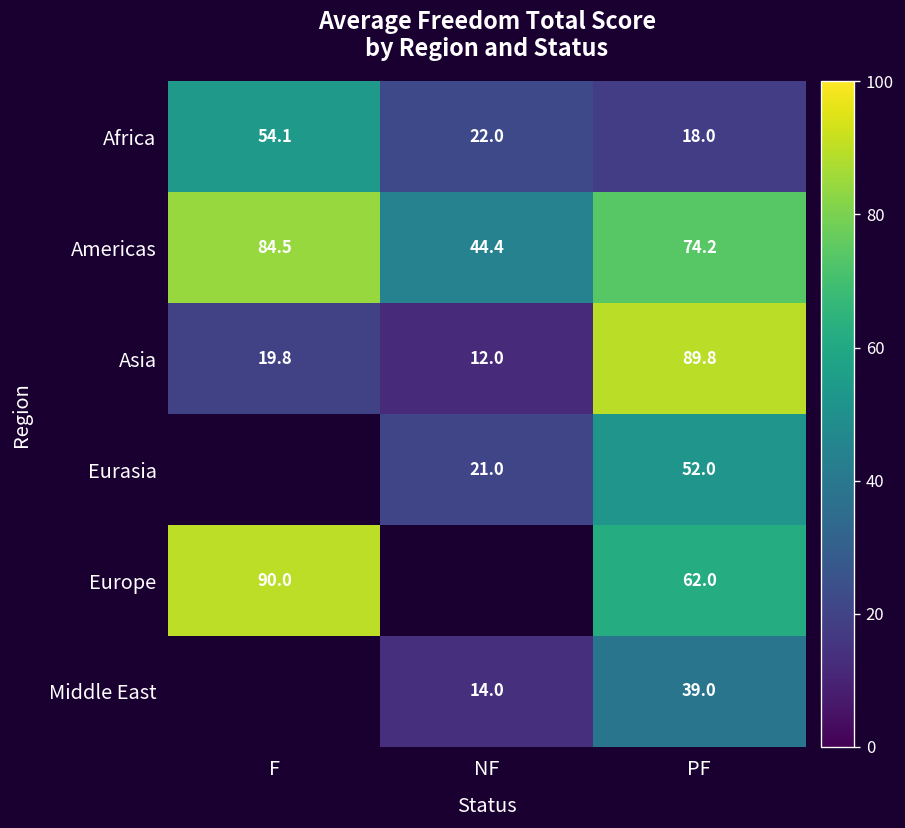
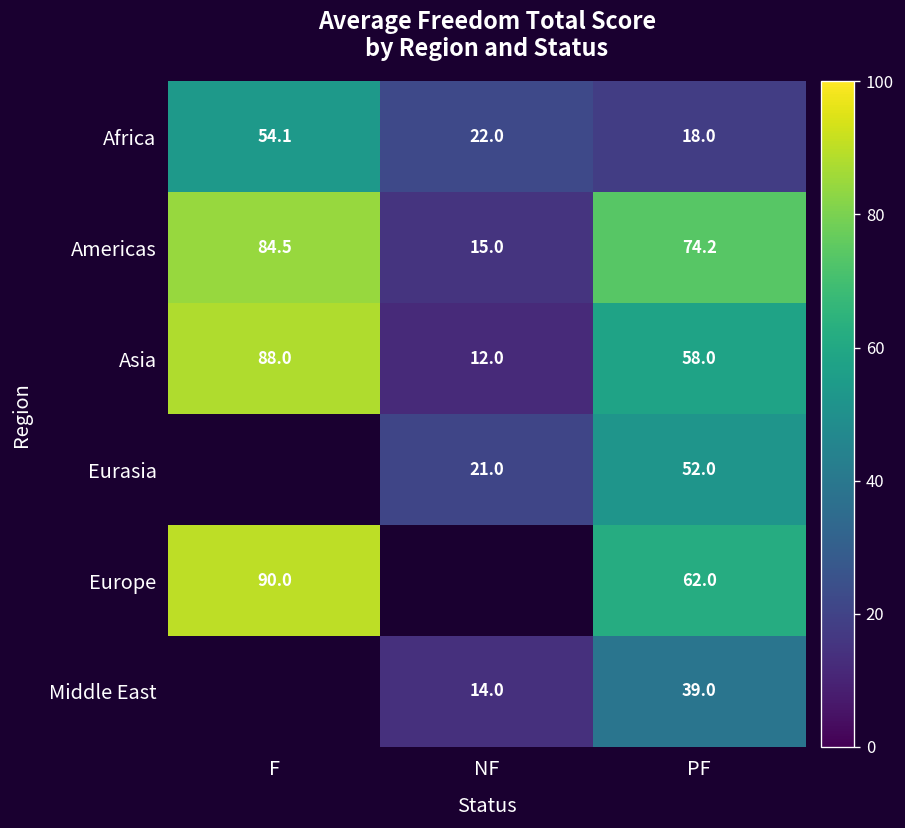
  {
    "Africa": {
      "F": 54.1,
      "NF": 22.0,
      "PF": 18.0
    },
    "Americas": {
      "F": 84.5,
-     "NF": 44.4,
+     "NF": 15.0,
      "PF": 74.2
    },
    "Asia": {
-     "F": 19.8,
+     "F": 88.0,
      "NF": 12.0,
-     "PF": 89.8
+     "PF": 58.0
    },
    "Eurasia": {
      "NF": 21.0,
      "PF": 52.0
    },
    "Europe": {
      "F": 90.0,
      "PF": 62.0
    },
    "Middle East": {
      "NF": 14.0,
      "PF": 39.0
    }
  }
